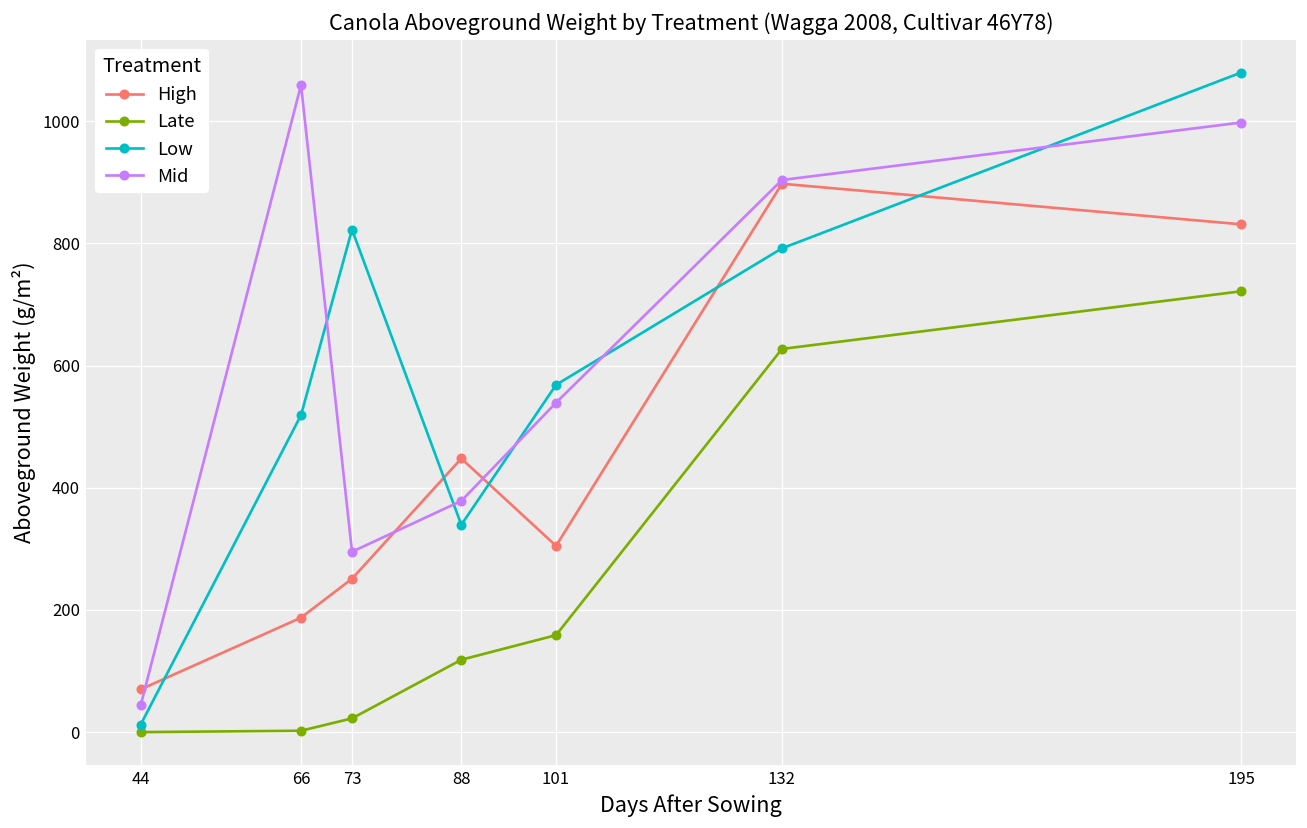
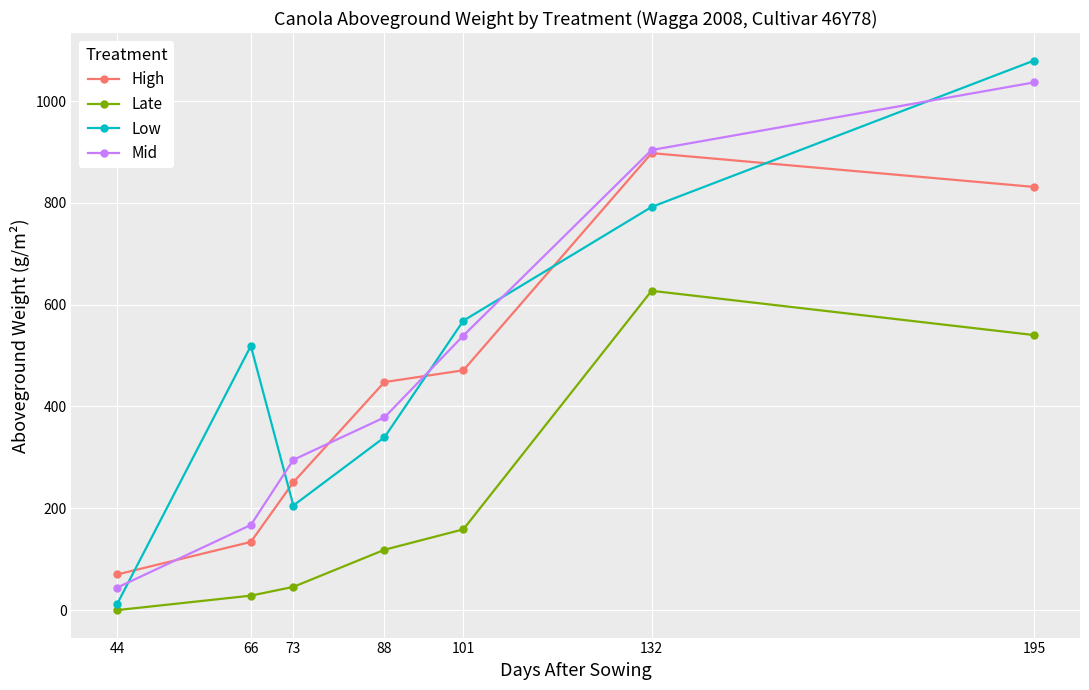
  {
    "High": {
      "44": 70,
-     "66": 190,
+     "66": 130,
      "73": 250,
      "88": 450,
-     "101": 300,
+     "101": 470,
      "132": 900,
      "195": 830
    },
    "Late": {
      "44": 0,
-     "66": 0,
-     "73": 20,
+     "66": 30,
+     "73": 50,
      "88": 120,
      "101": 160,
      "132": 630,
-     "195": 720
+     "195": 540
    },
    "Low": {
      "44": 10,
      "66": 520,
-     "73": 820,
+     "73": 210,
      "88": 340,
      "101": 570,
      "132": 790,
      "195": 1080
    },
    "Mid": {
      "44": 40,
-     "66": 1060,
+     "66": 170,
      "73": 300,
      "88": 380,
      "101": 540,
      "132": 900,
-     "195": 1000
+     "195": 1040
    }
  }
